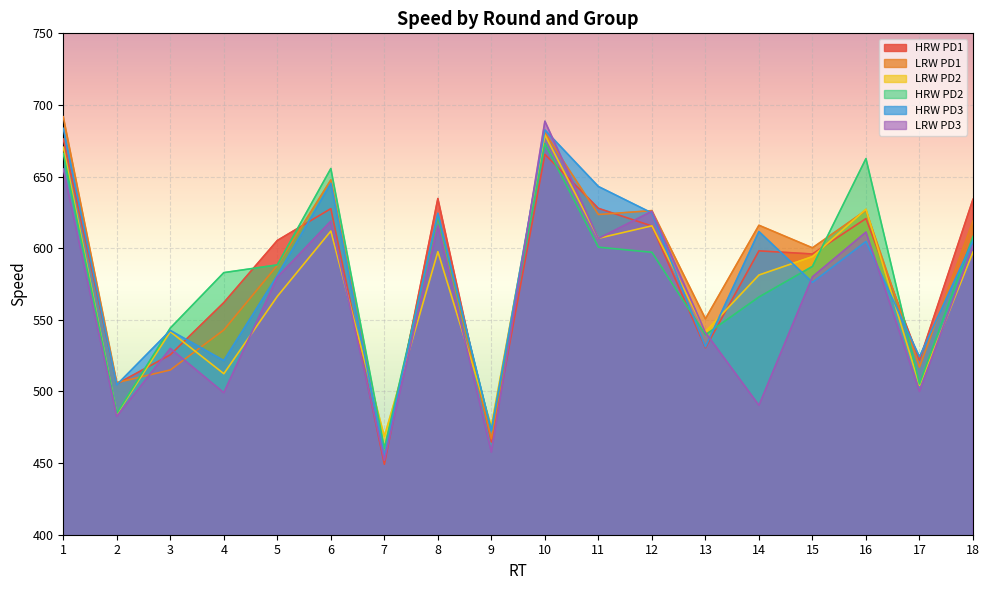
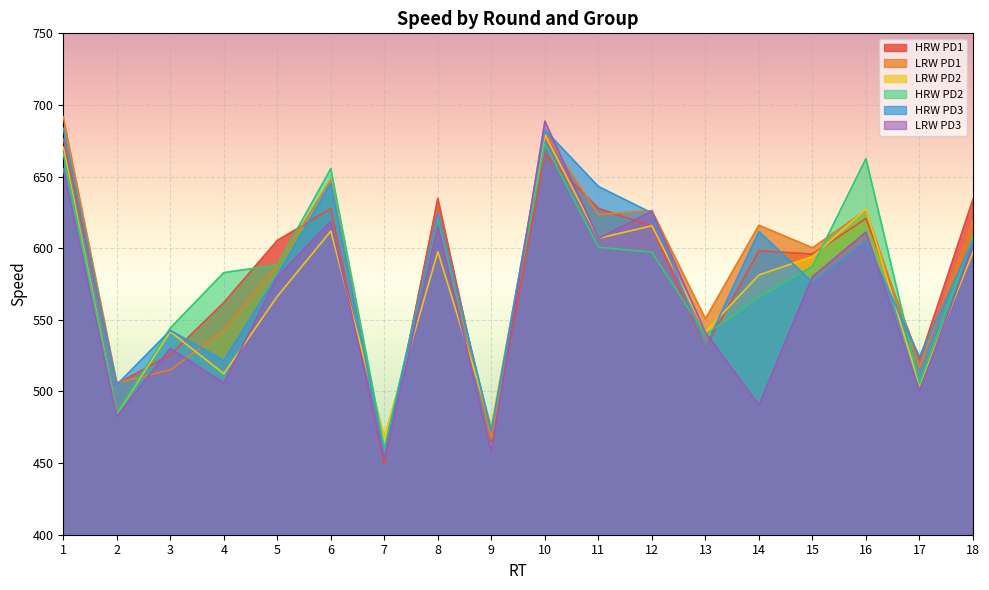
  {
    "LRW PD2": {
      "1": 671,
      "4": 512,
      "5": 566,
      "6": 612,
      "7": 469,
      "8": 598,
      "9": 476,
      "14": 581,
      "15": 594,
      "18": 597
    },
    "HRW PD2": {
      "1": 666,
      "4": 583,
      "6": 656,
      "7": 460,
      "10": 673,
      "11": 601,
      "12": 597,
      "14": 566,
      "15": 587,
      "16": 663,
      "18": 608
    },
    "HRW PD3": {
      "1": 684,
      "4": 522,
      "6": 645,
      "7": 455,
      "8": 624,
      "10": 683,
      "11": 643,
      "14": 612,
      "15": 576,
      "16": 605,
      "17": 524,
      "18": 605
    },
    "LRW PD3": {
      "1": 655,
      "3": 530,
-     "4": 499,
+     "4": 506,
      "6": 619,
      "7": 452,
      "8": 616,
      "9": 458,
      "10": 689,
      "14": 490,
      "15": 580,
      "16": 611,
      "17": 500,
      "18": 602
    }
  }
